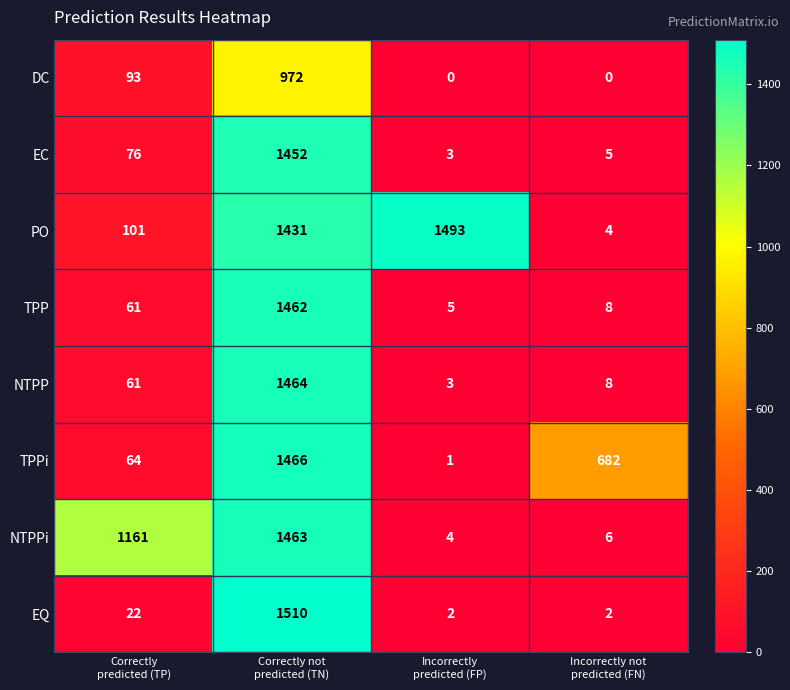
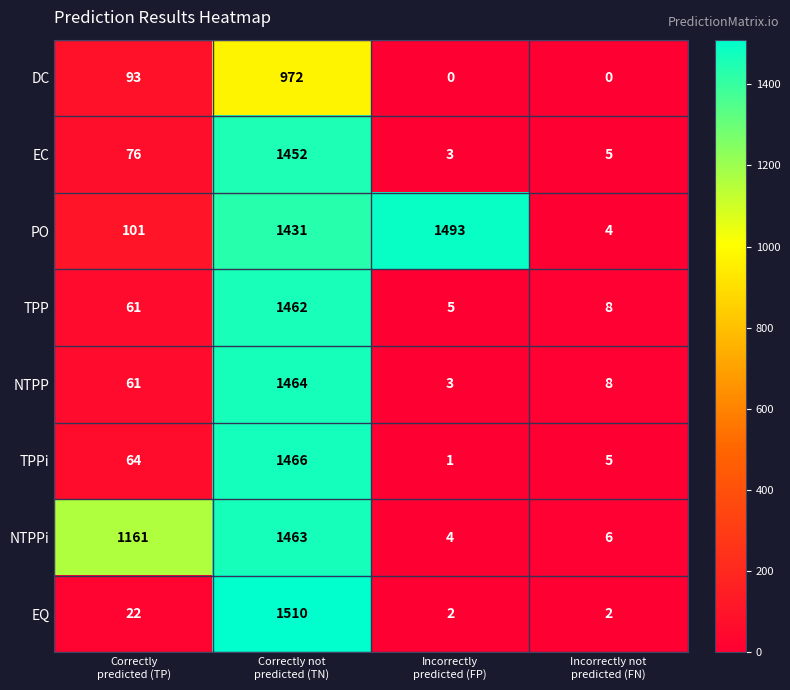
  {
    "DC": {
      "Correctly predicted (TP)": 93,
      "Correctly not predicted (TN)": 972,
      "Incorrectly predicted (FP)": 0,
      "Incorrectly not predicted (FN)": 0
    },
    "EC": {
      "Correctly predicted (TP)": 76,
      "Correctly not predicted (TN)": 1452,
      "Incorrectly predicted (FP)": 3,
      "Incorrectly not predicted (FN)": 5
    },
    "PO": {
      "Correctly predicted (TP)": 101,
      "Correctly not predicted (TN)": 1431,
      "Incorrectly predicted (FP)": 1493,
      "Incorrectly not predicted (FN)": 4
    },
    "TPP": {
      "Correctly predicted (TP)": 61,
      "Correctly not predicted (TN)": 1462,
      "Incorrectly predicted (FP)": 5,
      "Incorrectly not predicted (FN)": 8
    },
    "NTPP": {
      "Correctly predicted (TP)": 61,
      "Correctly not predicted (TN)": 1464,
      "Incorrectly predicted (FP)": 3,
      "Incorrectly not predicted (FN)": 8
    },
    "TPPi": {
      "Correctly predicted (TP)": 64,
      "Correctly not predicted (TN)": 1466,
      "Incorrectly predicted (FP)": 1,
-     "Incorrectly not predicted (FN)": 682
+     "Incorrectly not predicted (FN)": 5
    },
    "NTPPi": {
      "Correctly predicted (TP)": 1161,
      "Correctly not predicted (TN)": 1463,
      "Incorrectly predicted (FP)": 4,
      "Incorrectly not predicted (FN)": 6
    },
    "EQ": {
      "Correctly predicted (TP)": 22,
      "Correctly not predicted (TN)": 1510,
      "Incorrectly predicted (FP)": 2,
      "Incorrectly not predicted (FN)": 2
    }
  }
